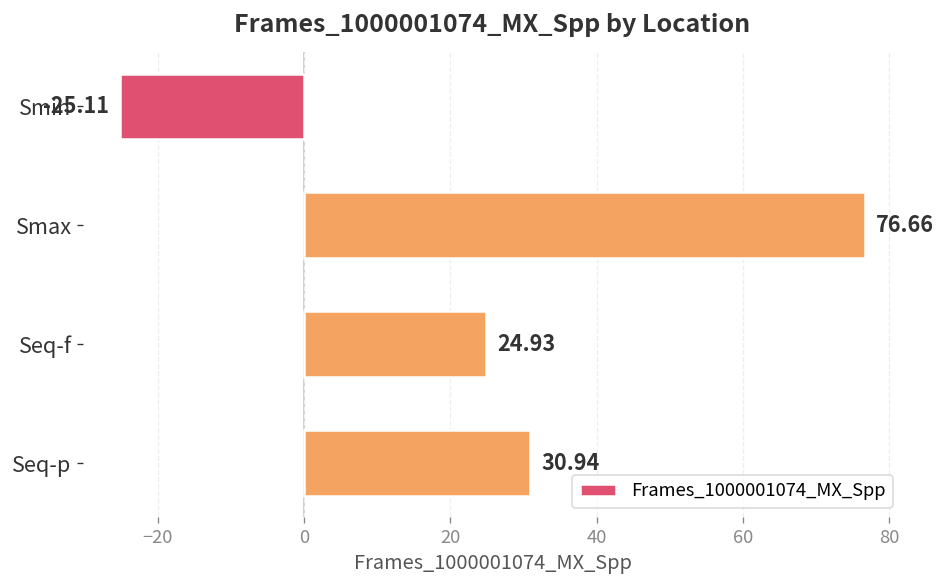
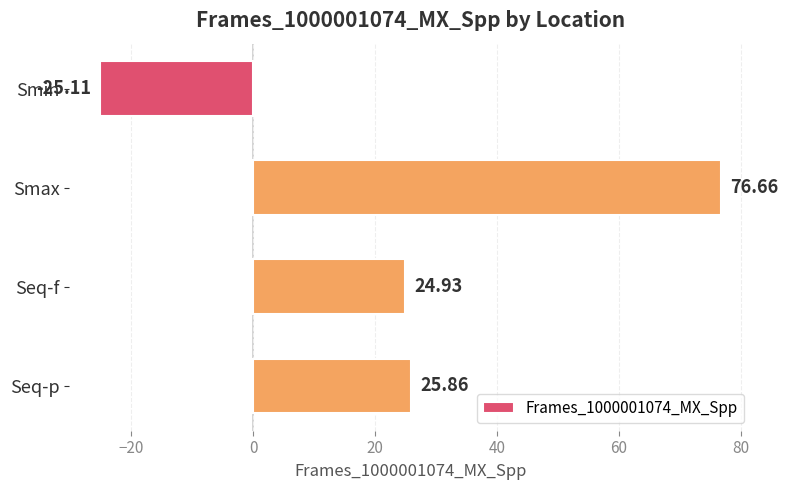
  {
    "Smin": -25.11,
    "Smax": 76.66,
    "Seq-f": 24.93,
-   "Seq-p": 30.94
+   "Seq-p": 25.86
  }
